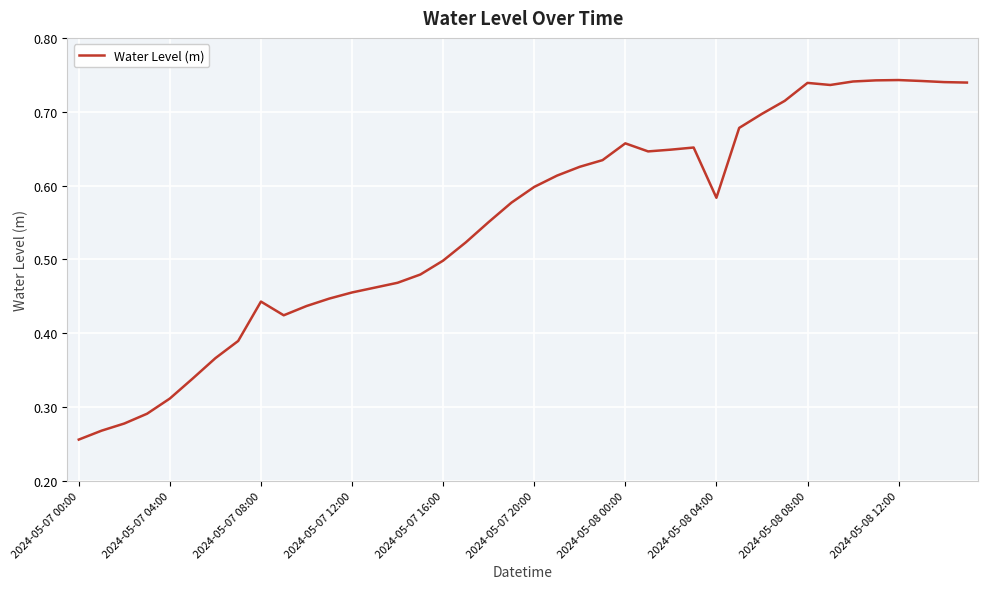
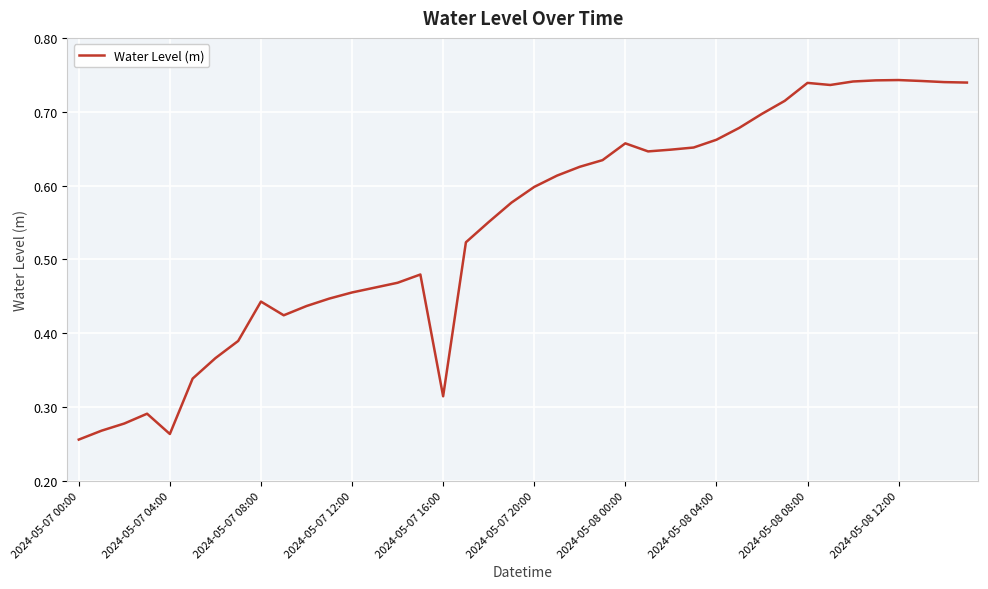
  {
    "2024-05-07 00:00": 0.26,
-   "2024-05-07 04:00": 0.31,
+   "2024-05-07 04:00": 0.26,
    "2024-05-07 08:00": 0.44,
    "2024-05-07 12:00": 0.46,
-   "2024-05-07 16:00": 0.50,
+   "2024-05-07 16:00": 0.31,
    "2024-05-07 20:00": 0.60,
    "2024-05-08 00:00": 0.66,
-   "2024-05-08 04:00": 0.58,
+   "2024-05-08 04:00": 0.66,
    "2024-05-08 08:00": 0.74,
    "2024-05-08 12:00": 0.74
  }
